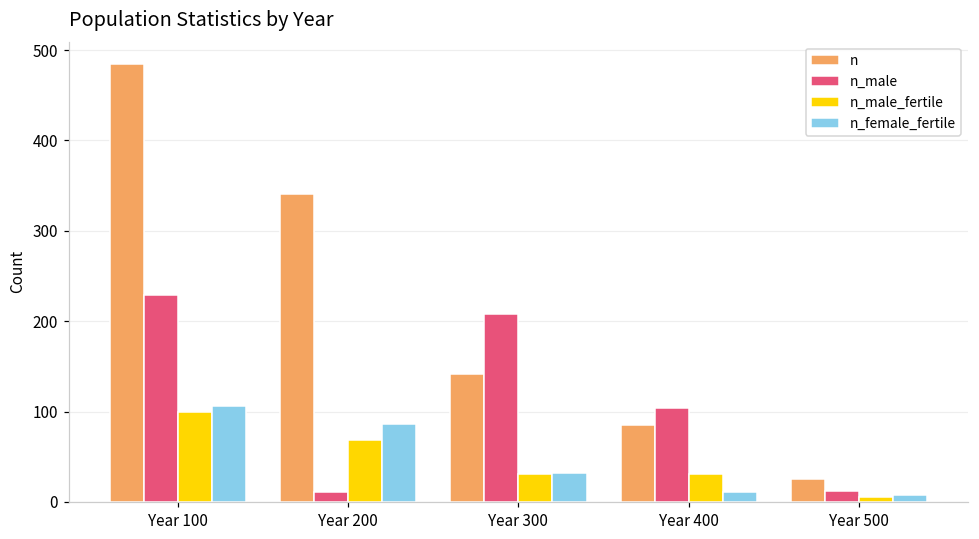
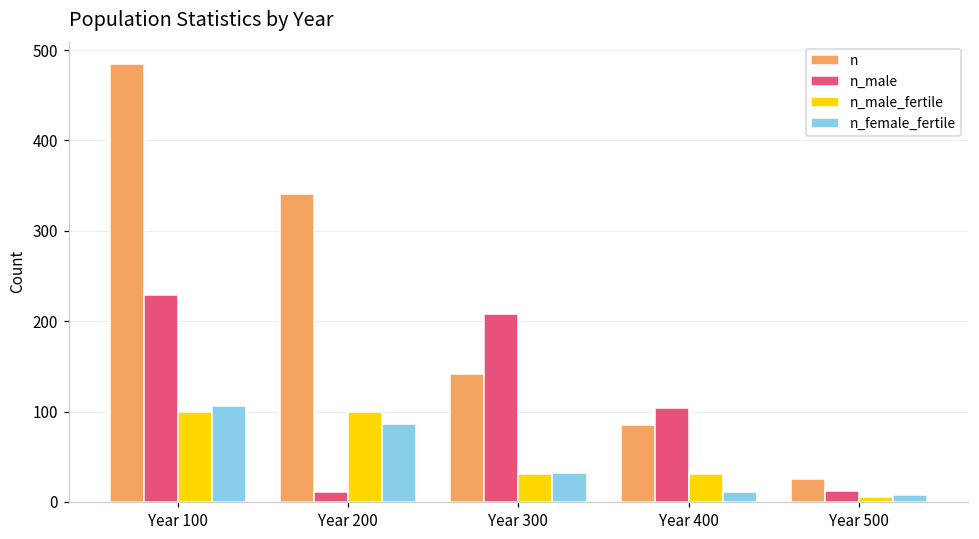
  {
    "n": {
      "Year 100": 490,
      "Year 200": 340,
      "Year 300": 140,
      "Year 400": 90,
      "Year 500": 30
    },
    "n_male": {
      "Year 100": 230,
      "Year 200": 10,
      "Year 300": 210,
      "Year 400": 100,
      "Year 500": 10
    },
    "n_male_fertile": {
      "Year 100": 100,
-     "Year 200": 70,
+     "Year 200": 100,
      "Year 300": 30,
      "Year 400": 30,
      "Year 500": 10
    },
    "n_female_fertile": {
      "Year 100": 110,
      "Year 200": 90,
      "Year 300": 30,
      "Year 400": 10,
      "Year 500": 10
    }
  }
